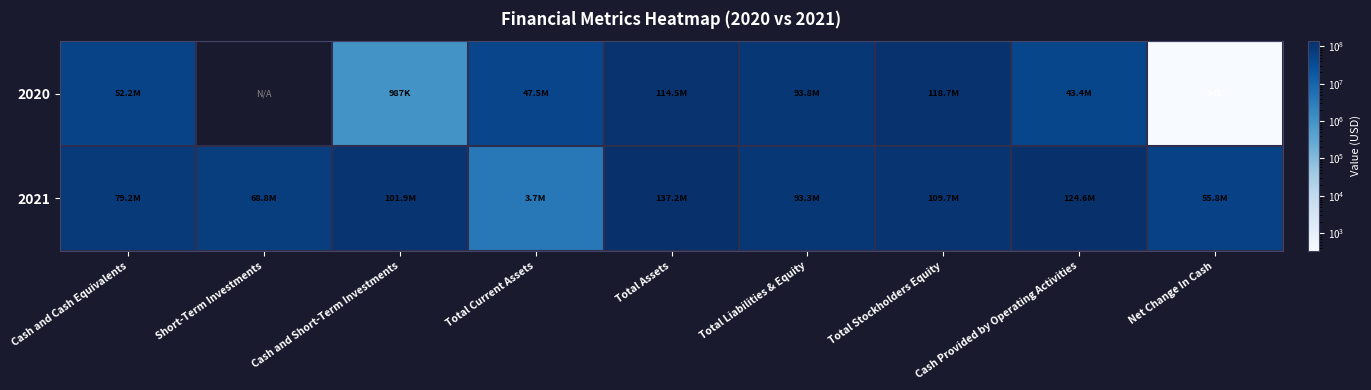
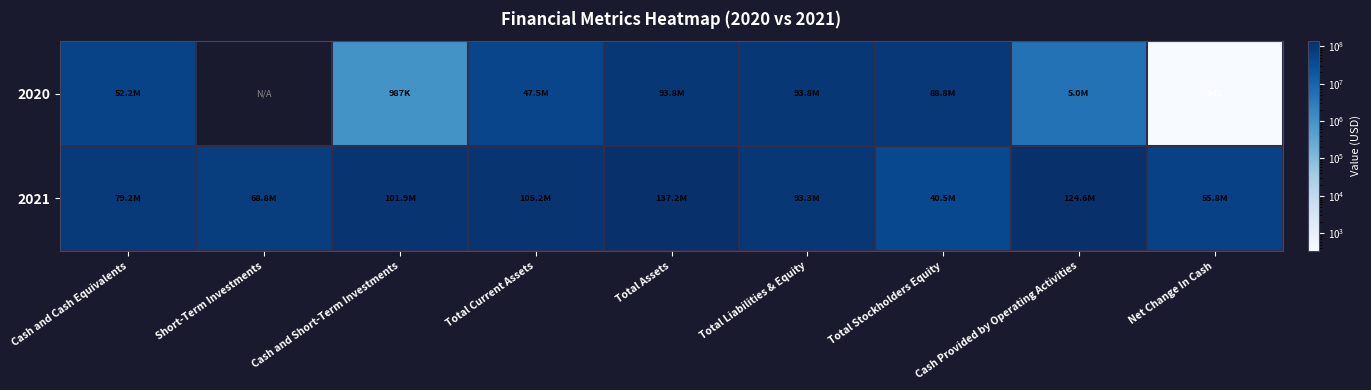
  {
    "2020": {
      "Cash and Cash Equivalents": "52.2M",
      "Cash and Short-Term Investments": "987K",
      "Total Current Assets": "47.5M",
-     "Total Assets": "114.5M",
+     "Total Assets": "93.8M",
      "Total Liabilities & Equity": "93.8M",
-     "Total Stockholders Equity": "118.7M",
-     "Cash Provided by Operating Activities": "43.4M"
+     "Total Stockholders Equity": "88.8M",
+     "Cash Provided by Operating Activities": "5.0M"
    },
    "2021": {
      "Cash and Cash Equivalents": "79.2M",
      "Short-Term Investments": "68.8M",
      "Cash and Short-Term Investments": "101.9M",
-     "Total Current Assets": "3.7M",
+     "Total Current Assets": "105.2M",
      "Total Assets": "137.2M",
      "Total Liabilities & Equity": "93.3M",
-     "Total Stockholders Equity": "109.7M",
+     "Total Stockholders Equity": "40.5M",
      "Cash Provided by Operating Activities": "124.6M",
      "Net Change In Cash": "55.8M"
    }
  }
